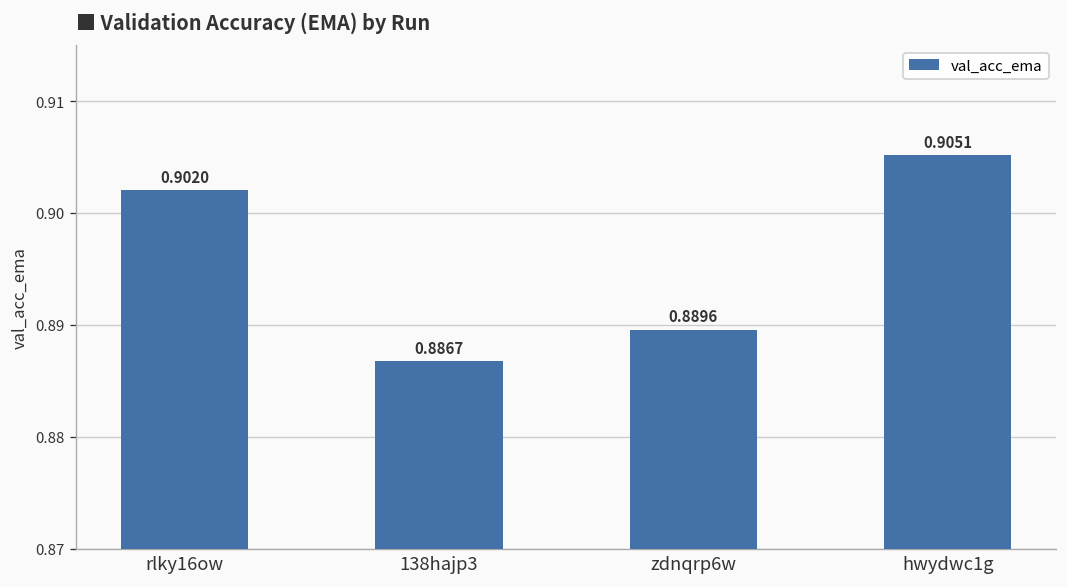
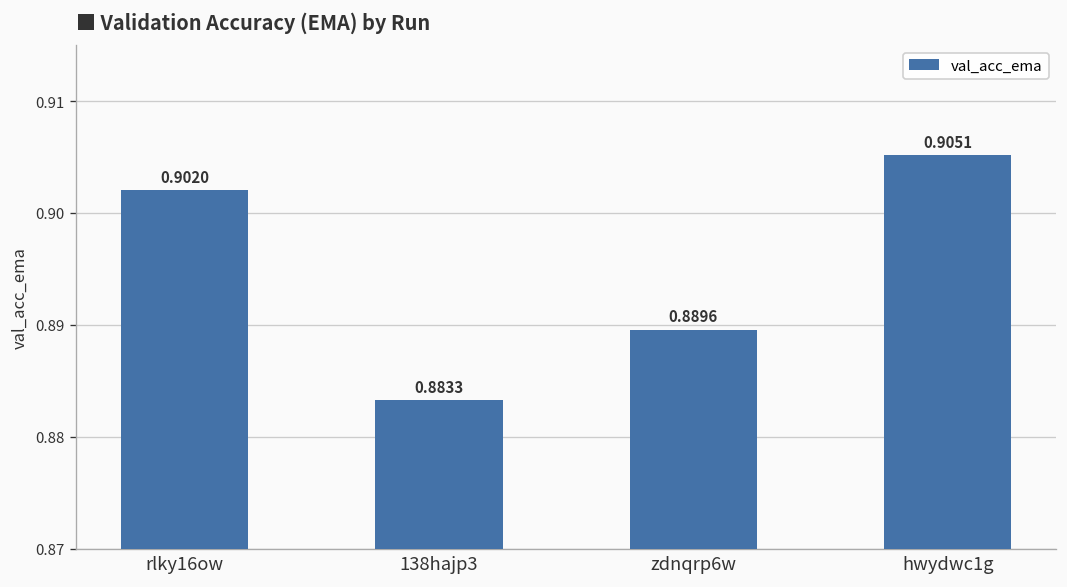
  {
    "rlky16ow": 0.9020,
-   "138hajp3": 0.8867,
+   "138hajp3": 0.8833,
    "zdnqrp6w": 0.8896,
    "hwydwc1g": 0.9051
  }
